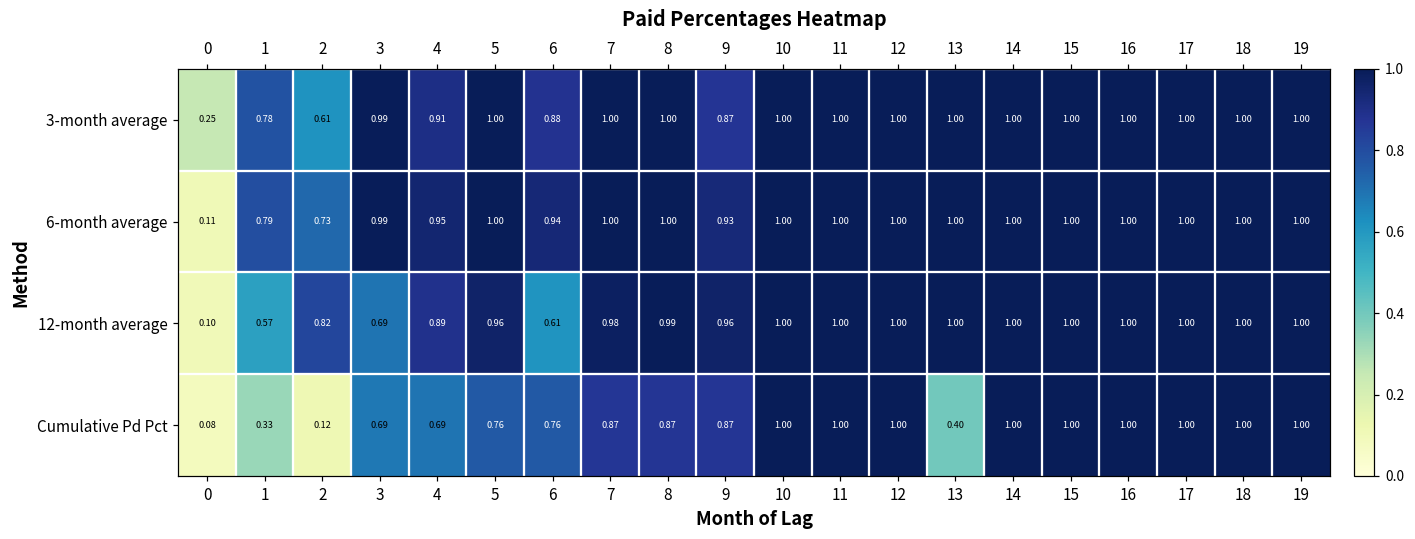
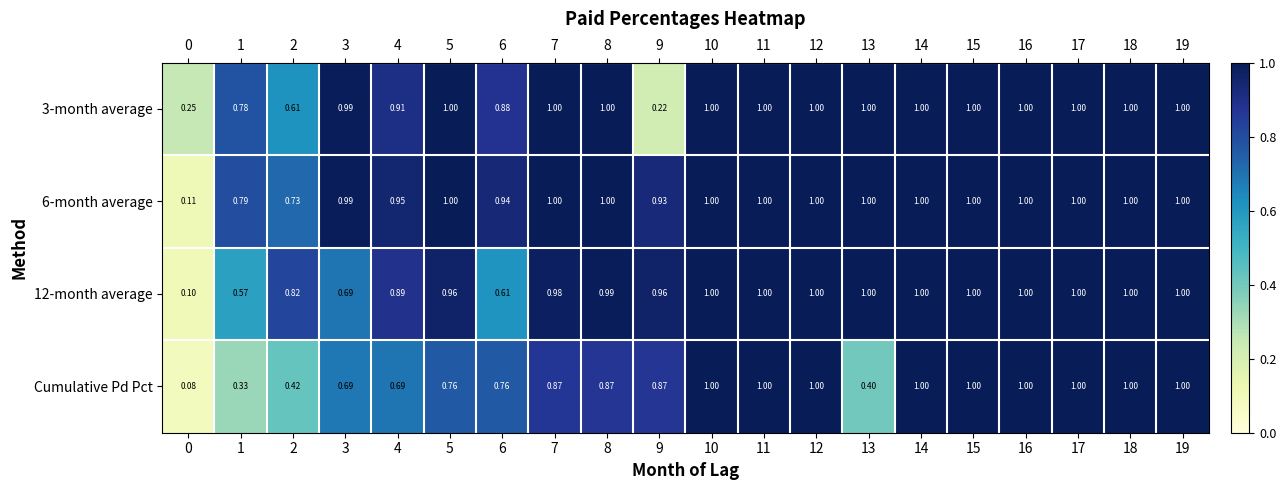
  {
    "3-month average": {
      "0": 0.25,
      "1": 0.78,
      "2": 0.61,
      "3": 0.99,
      "4": 0.91,
      "5": 1.00,
      "6": 0.88,
      "7": 1.00,
      "8": 1.00,
-     "9": 0.87,
+     "9": 0.22,
      "10": 1.00,
      "11": 1.00,
      "12": 1.00,
      "13": 1.00,
      "14": 1.00,
      "15": 1.00,
      "16": 1.00,
      "17": 1.00,
      "18": 1.00,
      "19": 1.00
    },
    "6-month average": {
      "0": 0.11,
      "1": 0.79,
      "2": 0.73,
      "3": 0.99,
      "4": 0.95,
      "5": 1.00,
      "6": 0.94,
      "7": 1.00,
      "8": 1.00,
      "9": 0.93,
      "10": 1.00,
      "11": 1.00,
      "12": 1.00,
      "13": 1.00,
      "14": 1.00,
      "15": 1.00,
      "16": 1.00,
      "17": 1.00,
      "18": 1.00,
      "19": 1.00
    },
    "12-month average": {
      "0": 0.10,
      "1": 0.57,
      "2": 0.82,
      "3": 0.69,
      "4": 0.89,
      "5": 0.96,
      "6": 0.61,
      "7": 0.98,
      "8": 0.99,
      "9": 0.96,
      "10": 1.00,
      "11": 1.00,
      "12": 1.00,
      "13": 1.00,
      "14": 1.00,
      "15": 1.00,
      "16": 1.00,
      "17": 1.00,
      "18": 1.00,
      "19": 1.00
    },
    "Cumulative Pd Pct": {
      "0": 0.08,
      "1": 0.33,
-     "2": 0.12,
+     "2": 0.42,
      "3": 0.69,
      "4": 0.69,
      "5": 0.76,
      "6": 0.76,
      "7": 0.87,
      "8": 0.87,
      "9": 0.87,
      "10": 1.00,
      "11": 1.00,
      "12": 1.00,
      "13": 0.40,
      "14": 1.00,
      "15": 1.00,
      "16": 1.00,
      "17": 1.00,
      "18": 1.00,
      "19": 1.00
    }
  }
